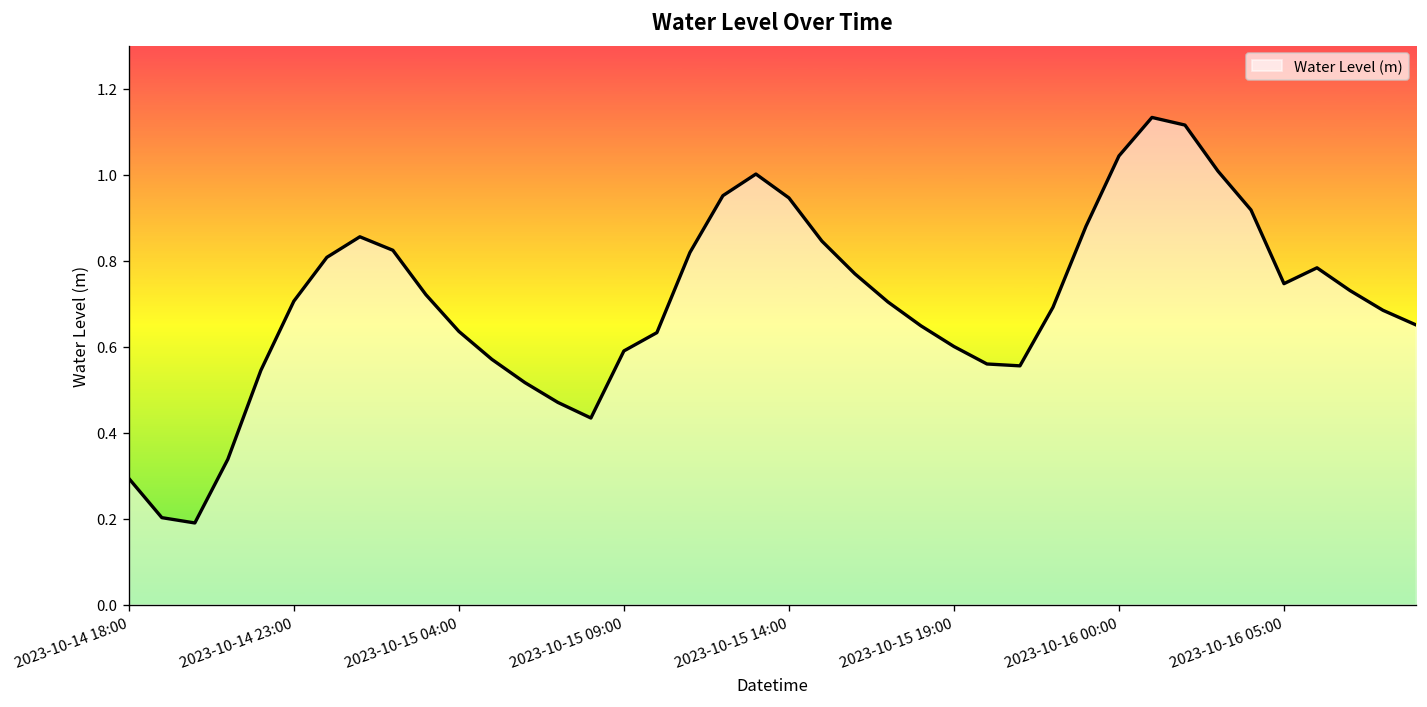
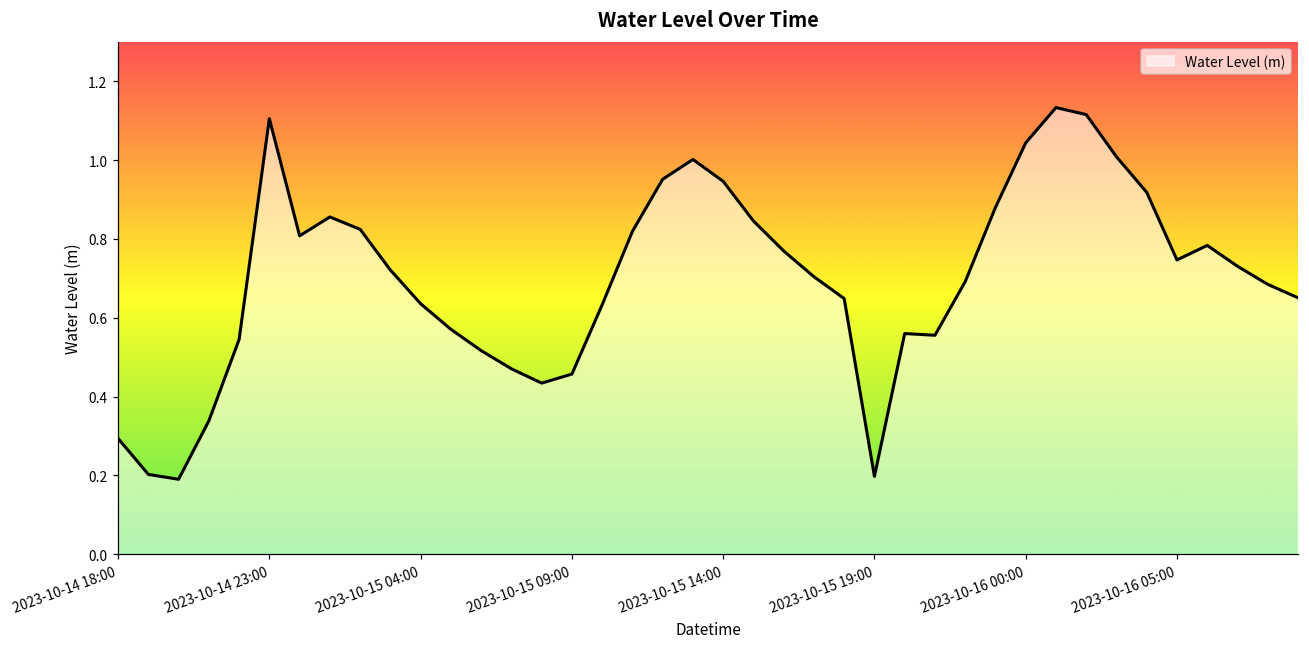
  {
    "2023-10-14 18:00": 0.29,
-   "2023-10-14 23:00": 0.71,
+   "2023-10-14 23:00": 1.10,
    "2023-10-15 04:00": 0.64,
-   "2023-10-15 09:00": 0.59,
+   "2023-10-15 09:00": 0.46,
    "2023-10-15 14:00": 0.95,
-   "2023-10-15 19:00": 0.60,
+   "2023-10-15 19:00": 0.20,
    "2023-10-16 00:00": 1.04,
    "2023-10-16 05:00": 0.75
  }
